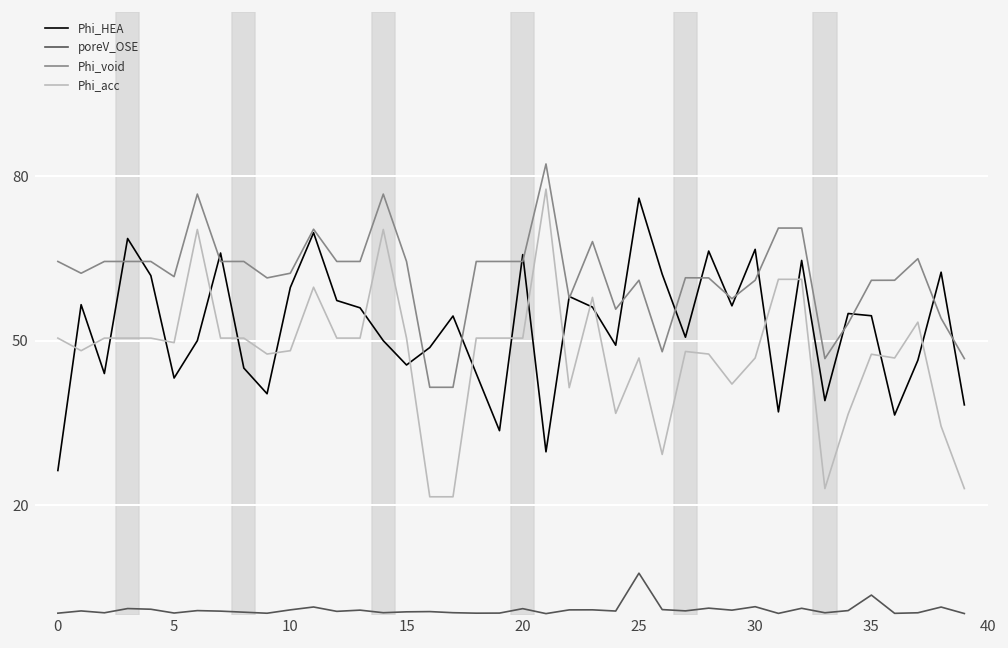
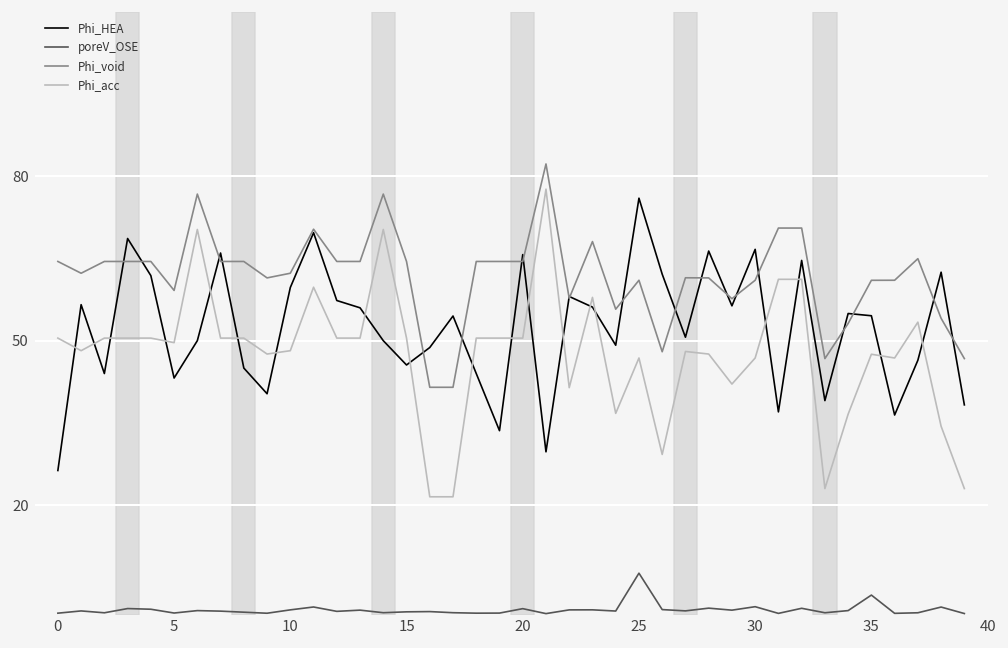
  {
    "Phi_HEA": {
      "0": 26,
      "5": 43,
      "10": 60,
      "15": 46,
      "20": 66,
      "25": 76,
      "30": 67,
      "35": 55
    },
    "poreV_OSE": {
      "0": 0,
      "5": 0,
      "10": 1,
      "15": 0,
      "20": 1,
      "25": 8,
      "30": 1,
      "35": 4
    },
    "Phi_void": {
      "0": 64,
-     "5": 62,
+     "5": 59,
      "10": 62,
      "15": 64,
      "20": 64,
      "25": 61,
      "30": 61,
      "35": 61
    },
    "Phi_acc": {
      "0": 50,
      "5": 50,
      "10": 48,
      "15": 50,
      "20": 50,
      "25": 47,
      "30": 47,
      "35": 48
    }
  }
